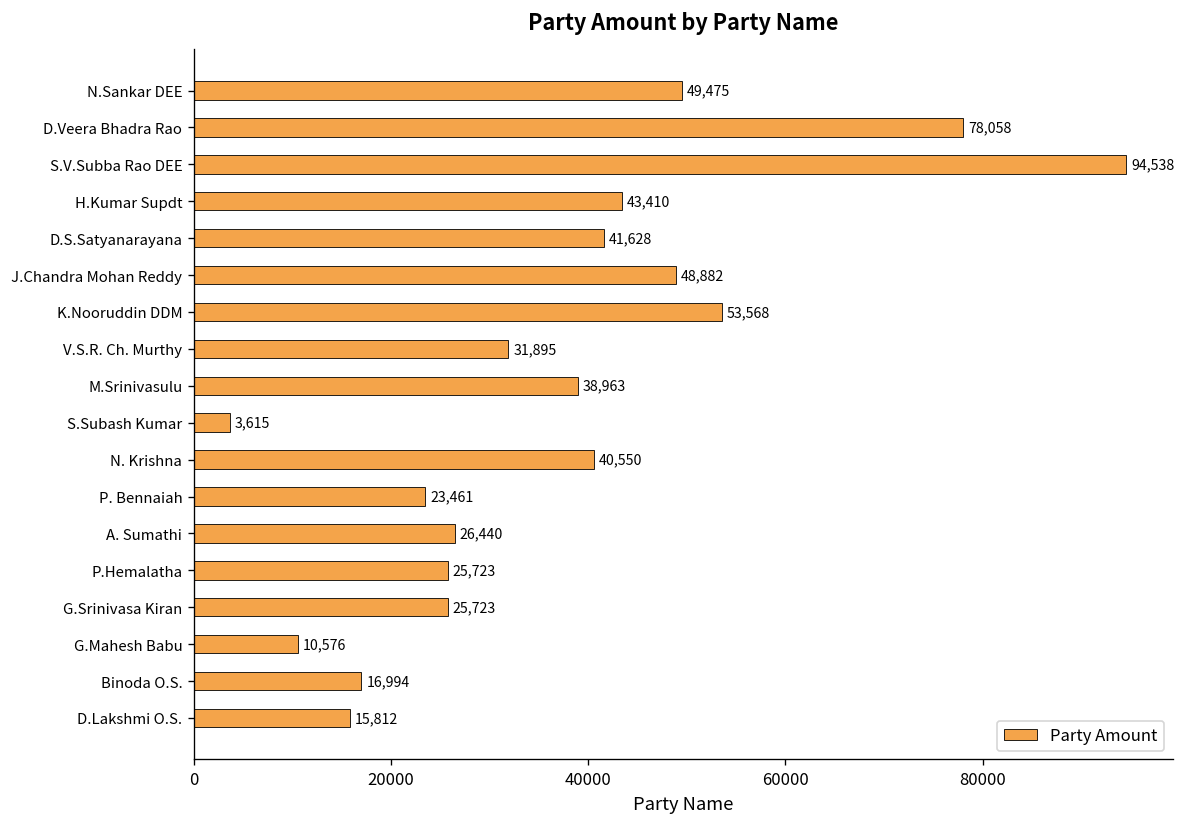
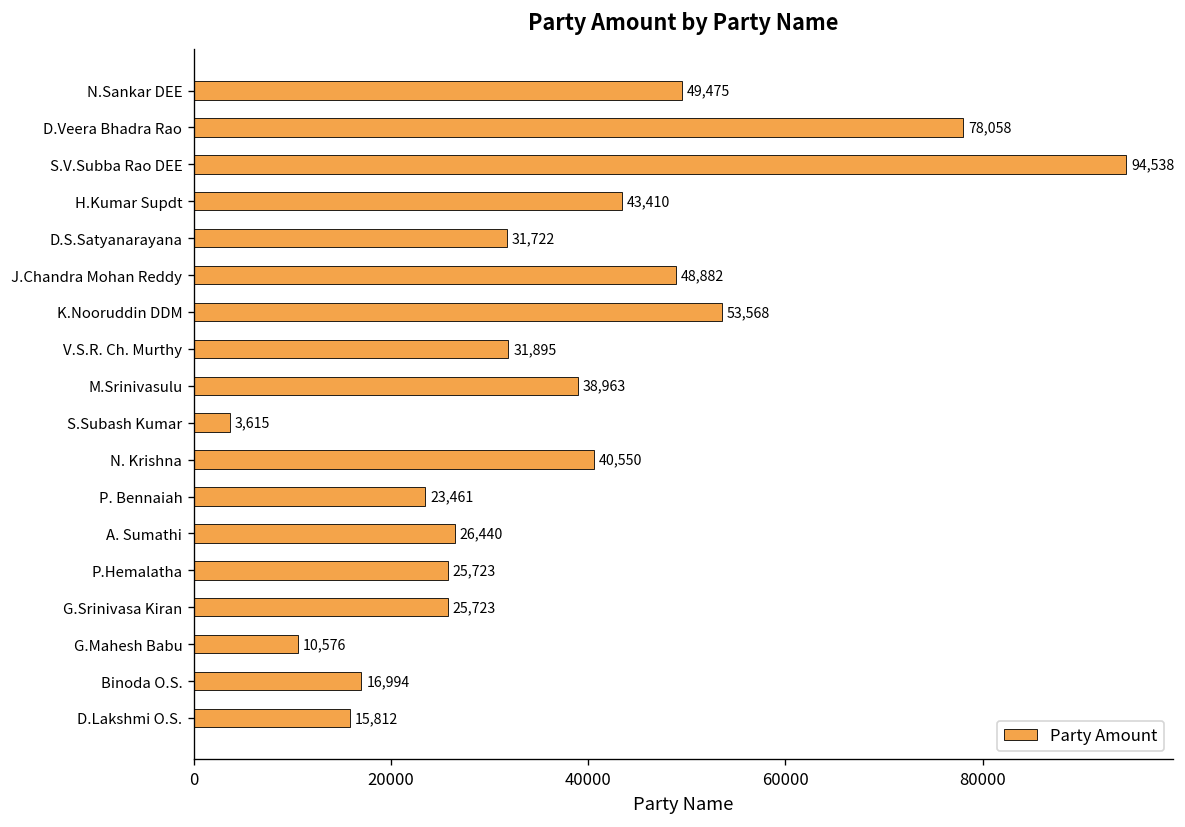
  {
    "N.Sankar DEE": "49,475",
    "D.Veera Bhadra Rao": "78,058",
    "S.V.Subba Rao DEE": "94,538",
    "H.Kumar Supdt": "43,410",
-   "D.S.Satyanarayana": "41,628",
+   "D.S.Satyanarayana": "31,722",
    "J.Chandra Mohan Reddy": "48,882",
    "K.Nooruddin DDM": "53,568",
    "V.S.R. Ch. Murthy": "31,895",
    "M.Srinivasulu": "38,963",
    "S.Subash Kumar": "3,615",
    "N. Krishna": "40,550",
    "P. Bennaiah": "23,461",
    "A. Sumathi": "26,440",
    "P.Hemalatha": "25,723",
    "G.Srinivasa Kiran": "25,723",
    "G.Mahesh Babu": "10,576",
    "Binoda O.S.": "16,994",
    "D.Lakshmi O.S.": "15,812"
  }
